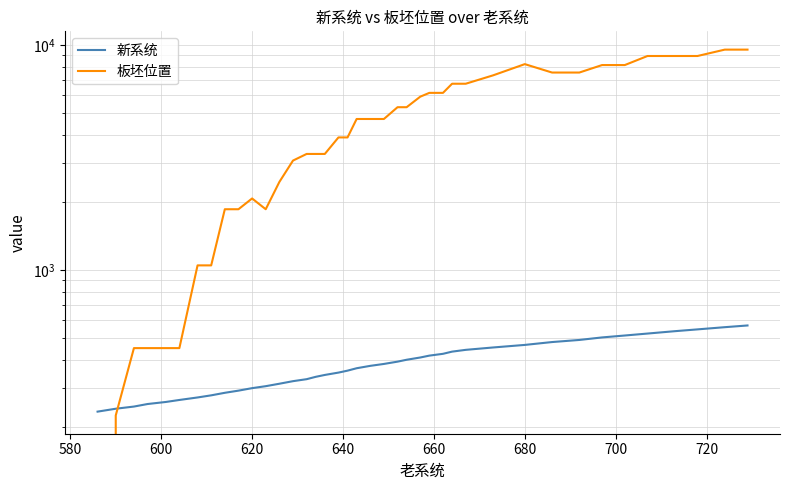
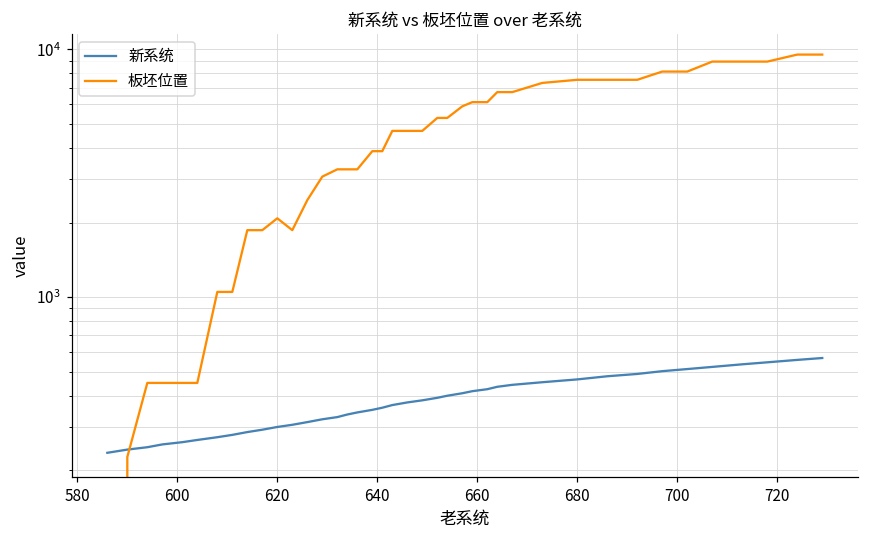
  {
    "新系统": {
      "620": 300,
      "680": 460
    },
    "板坯位置": {
      "620": 2100,
-     "680": 8200
+     "680": 7500
    }
  }
